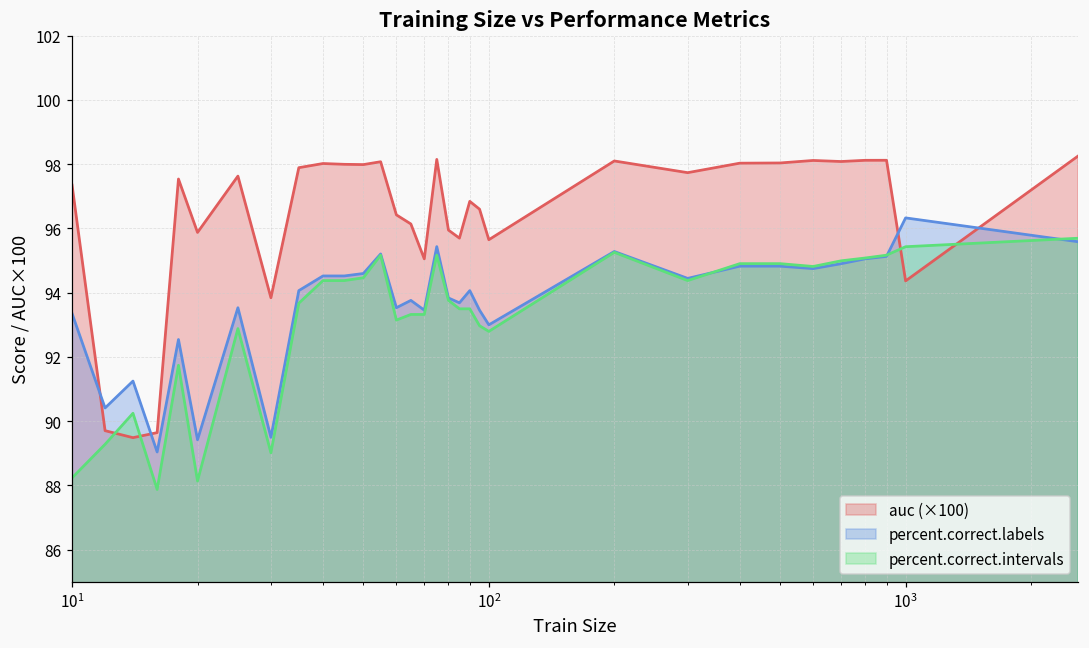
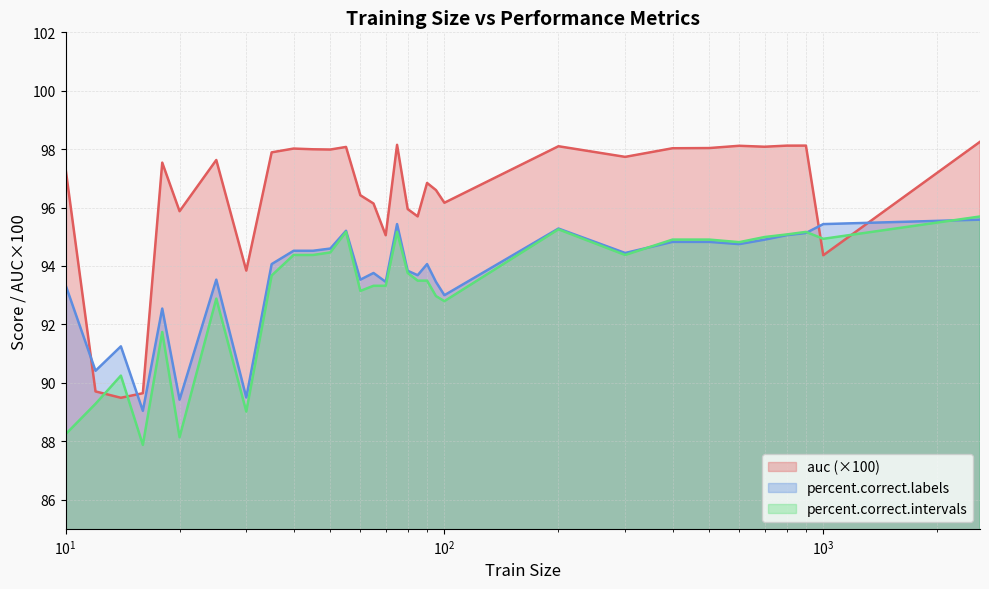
  {
    "auc (×100)": {
      "10^1": 97.3,
-     "10^2": 95.6,
+     "10^2": 96.2,
      "10^3": 94.4
    },
    "percent.correct.labels": {
      "10^1": 93.4,
      "10^2": 93.0,
-     "10^3": 96.3
+     "10^3": 95.4
    },
    "percent.correct.intervals": {
      "10^1": 88.2,
      "10^2": 92.8,
-     "10^3": 95.4
+     "10^3": 94.9
    }
  }
